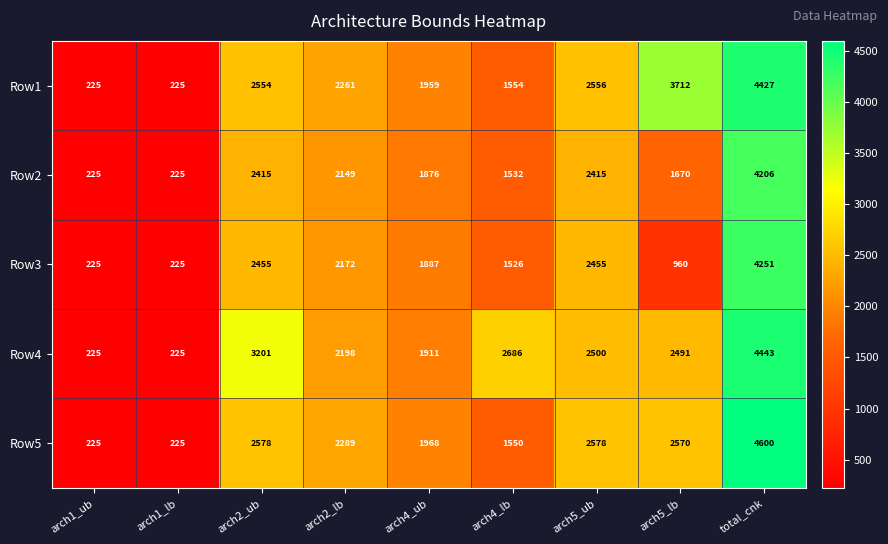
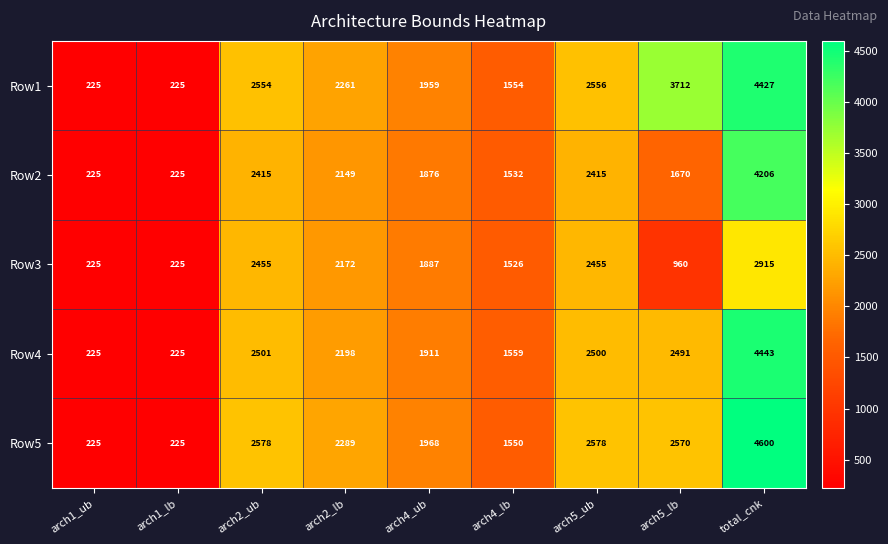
  {
    "Row1": {
      "arch1_ub": 225,
      "arch1_lb": 225,
      "arch2_ub": 2554,
      "arch2_lb": 2261,
      "arch4_ub": 1959,
      "arch4_lb": 1554,
      "arch5_ub": 2556,
      "arch5_lb": 3712,
      "total_cnk": 4427
    },
    "Row2": {
      "arch1_ub": 225,
      "arch1_lb": 225,
      "arch2_ub": 2415,
      "arch2_lb": 2149,
      "arch4_ub": 1876,
      "arch4_lb": 1532,
      "arch5_ub": 2415,
      "arch5_lb": 1670,
      "total_cnk": 4206
    },
    "Row3": {
      "arch1_ub": 225,
      "arch1_lb": 225,
      "arch2_ub": 2455,
      "arch2_lb": 2172,
      "arch4_ub": 1887,
      "arch4_lb": 1526,
      "arch5_ub": 2455,
      "arch5_lb": 960,
-     "total_cnk": 4251
+     "total_cnk": 2915
    },
    "Row4": {
      "arch1_ub": 225,
      "arch1_lb": 225,
-     "arch2_ub": 3201,
+     "arch2_ub": 2501,
      "arch2_lb": 2198,
      "arch4_ub": 1911,
-     "arch4_lb": 2686,
+     "arch4_lb": 1559,
      "arch5_ub": 2500,
      "arch5_lb": 2491,
      "total_cnk": 4443
    },
    "Row5": {
      "arch1_ub": 225,
      "arch1_lb": 225,
      "arch2_ub": 2578,
      "arch2_lb": 2289,
      "arch4_ub": 1968,
      "arch4_lb": 1550,
      "arch5_ub": 2578,
      "arch5_lb": 2570,
      "total_cnk": 4600
    }
  }
